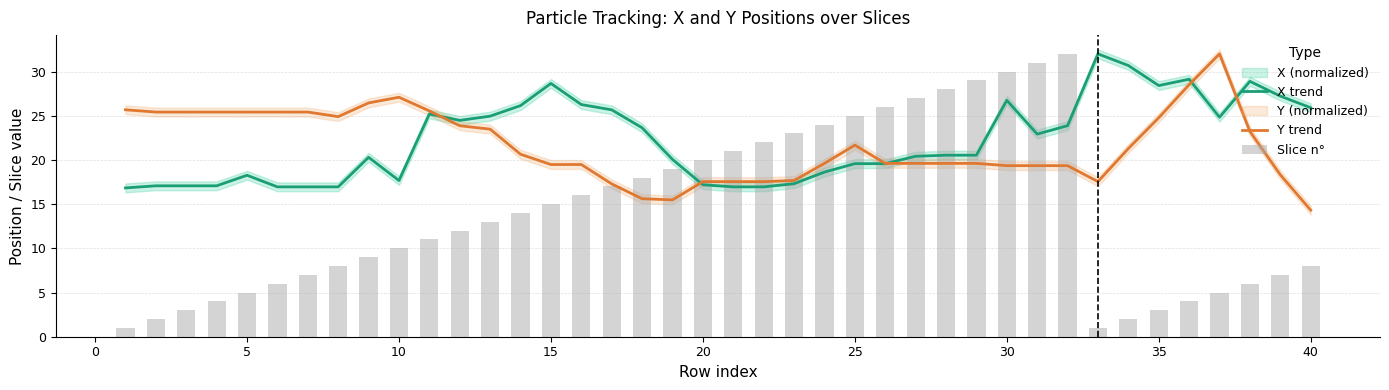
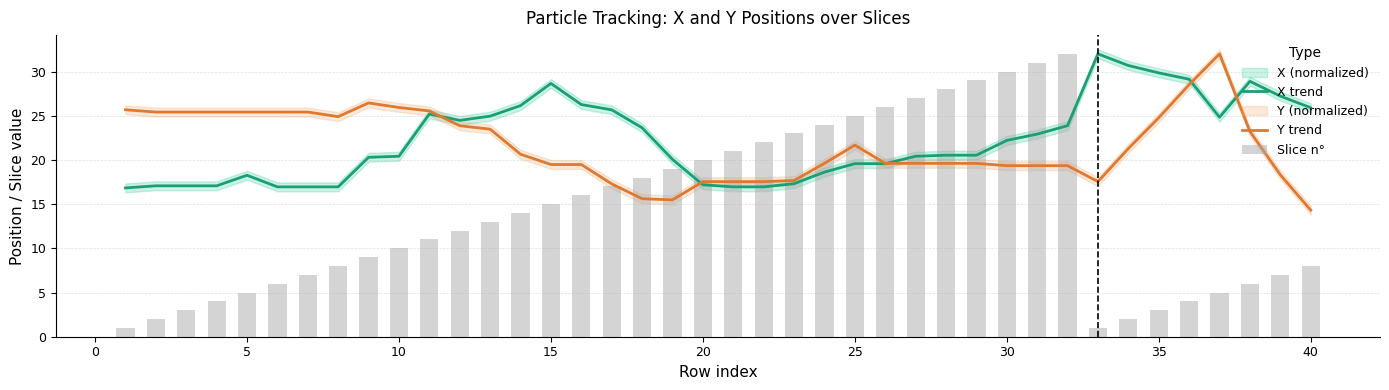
  {
    "X trend": {
      "5": 18,
-     "10": 18,
+     "10": 20,
      "15": 29,
      "20": 17,
      "25": 20,
-     "30": 27,
-     "35": 28,
+     "30": 22,
+     "35": 30,
      "40": 26
    },
    "Y trend": {
      "5": 25,
-     "10": 27,
+     "10": 26,
      "15": 19,
      "25": 22,
      "30": 19,
      "35": 25,
      "40": 14
    }
  }
